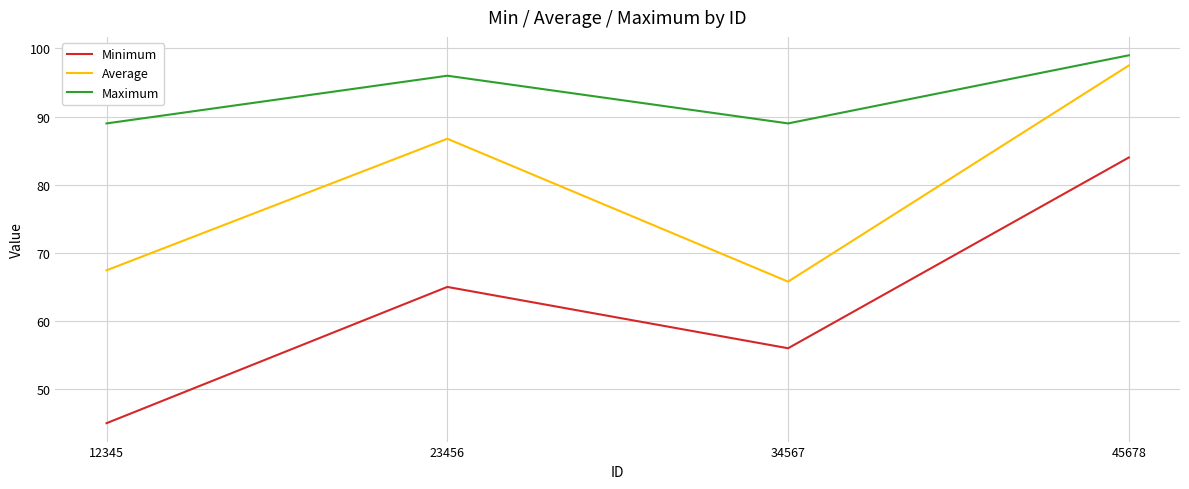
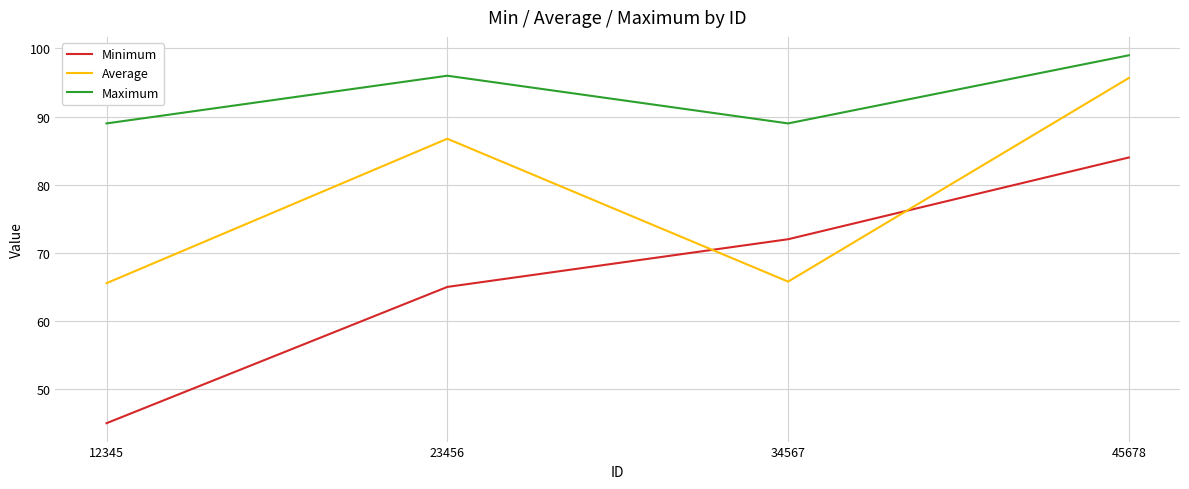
  {
    "Minimum": {
      "12345": 45,
      "23456": 65,
-     "34567": 56,
+     "34567": 72,
      "45678": 84
    },
    "Average": {
-     "12345": 67,
+     "12345": 66,
      "23456": 87,
      "34567": 66,
-     "45678": 98
+     "45678": 96
    },
    "Maximum": {
      "12345": 89,
      "23456": 96,
      "34567": 89,
      "45678": 99
    }
  }
